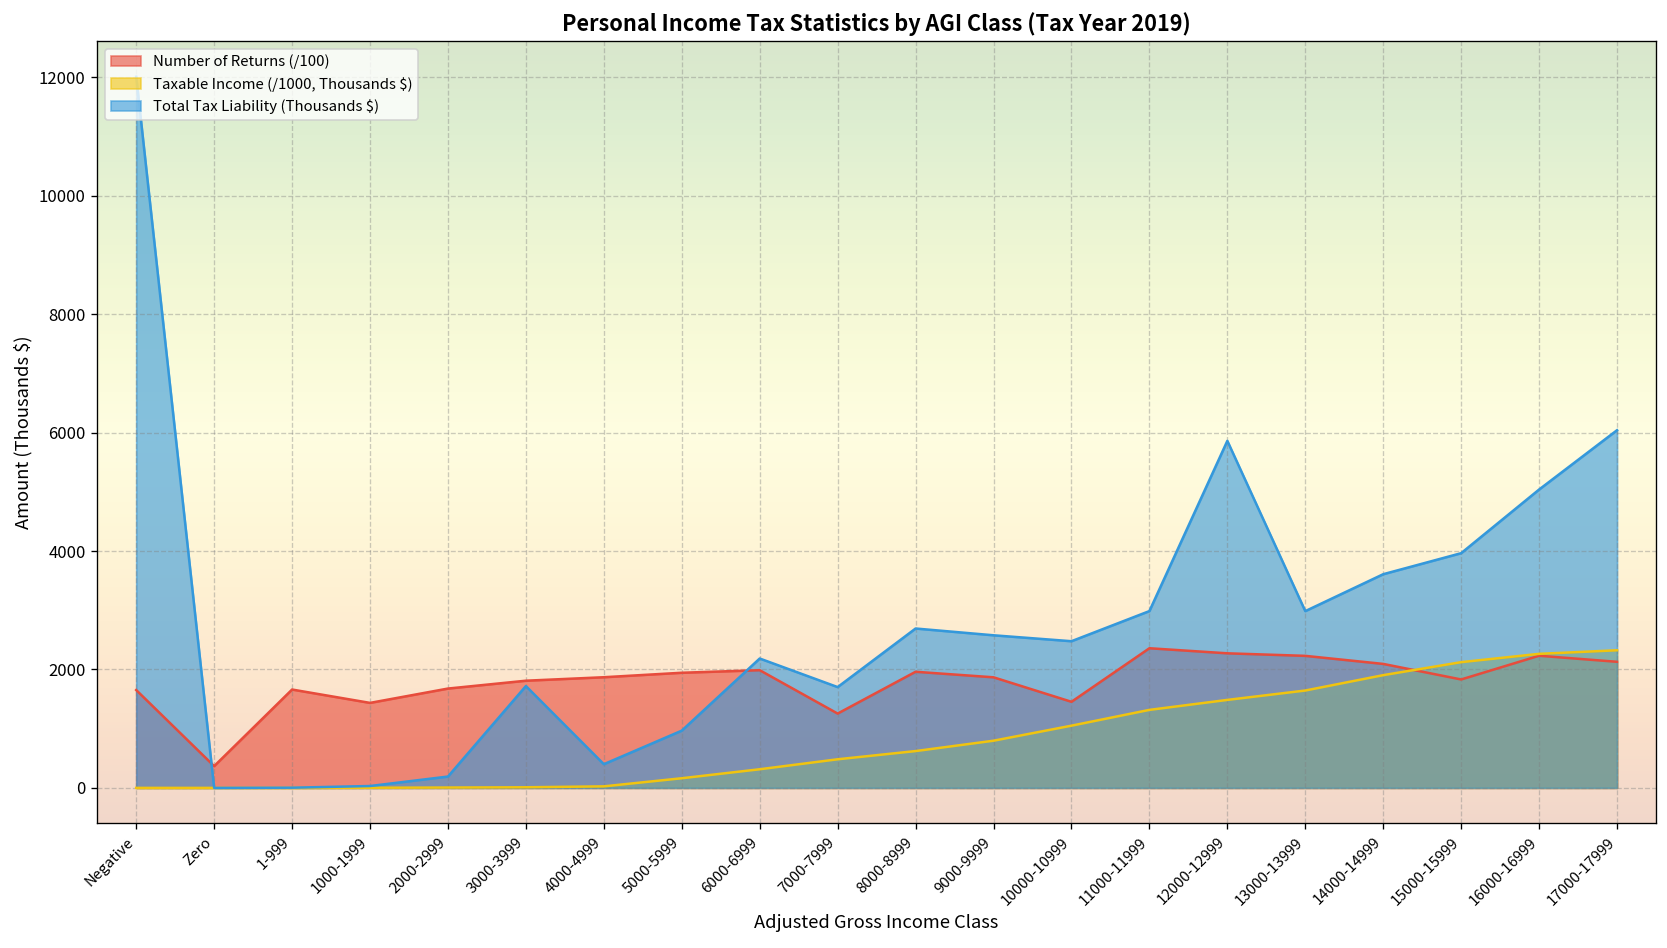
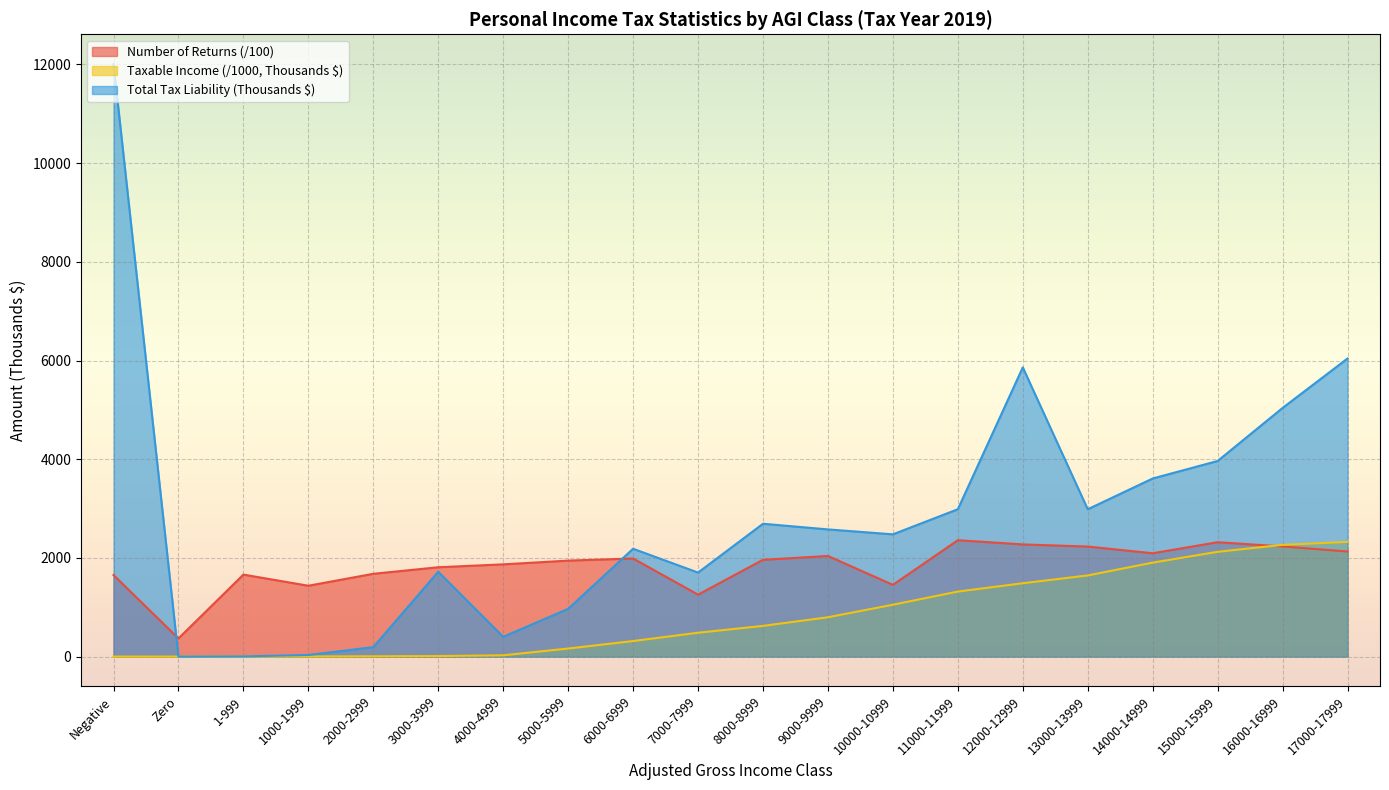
  {
    "Number of Returns (/100)": {
      "Negative": 1700,
      "Zero": 400,
      "1-999": 1700,
      "1000-1999": 1400,
      "2000-2999": 1700,
      "3000-3999": 1800,
      "4000-4999": 1900,
      "5000-5999": 1900,
      "6000-6999": 2000,
      "7000-7999": 1300,
      "8000-8999": 2000,
-     "9000-9999": 1900,
+     "9000-9999": 2000,
      "10000-10999": 1500,
      "11000-11999": 2400,
      "12000-12999": 2300,
      "13000-13999": 2200,
      "14000-14999": 2100,
-     "15000-15999": 1800,
+     "15000-15999": 2300,
      "17000-17999": 2100
    },
    "Taxable Income (/1000, Thousands $)": {
      "Negative": 0,
      "2000-2999": 0,
      "3000-3999": 0,
      "4000-4999": 0,
      "5000-5999": 200,
      "6000-6999": 300,
      "7000-7999": 500,
      "8000-8999": 600,
      "9000-9999": 800,
      "10000-10999": 1100,
      "11000-11999": 1300,
      "12000-12999": 1500,
      "13000-13999": 1600,
      "14000-14999": 1900,
      "15000-15999": 2100,
      "17000-17999": 2300
    },
    "Total Tax Liability (Thousands $)": {
      "2000-2999": 200,
      "3000-3999": 1700,
      "4000-4999": 400,
      "5000-5999": 1000,
      "6000-6999": 2200,
      "7000-7999": 1700,
      "8000-8999": 2700,
      "9000-9999": 2600,
      "10000-10999": 2500,
      "11000-11999": 3000,
      "12000-12999": 5900,
      "13000-13999": 3000,
      "14000-14999": 3600,
      "15000-15999": 4000,
      "16000-16999": 5000,
      "17000-17999": 6000
    }
  }
